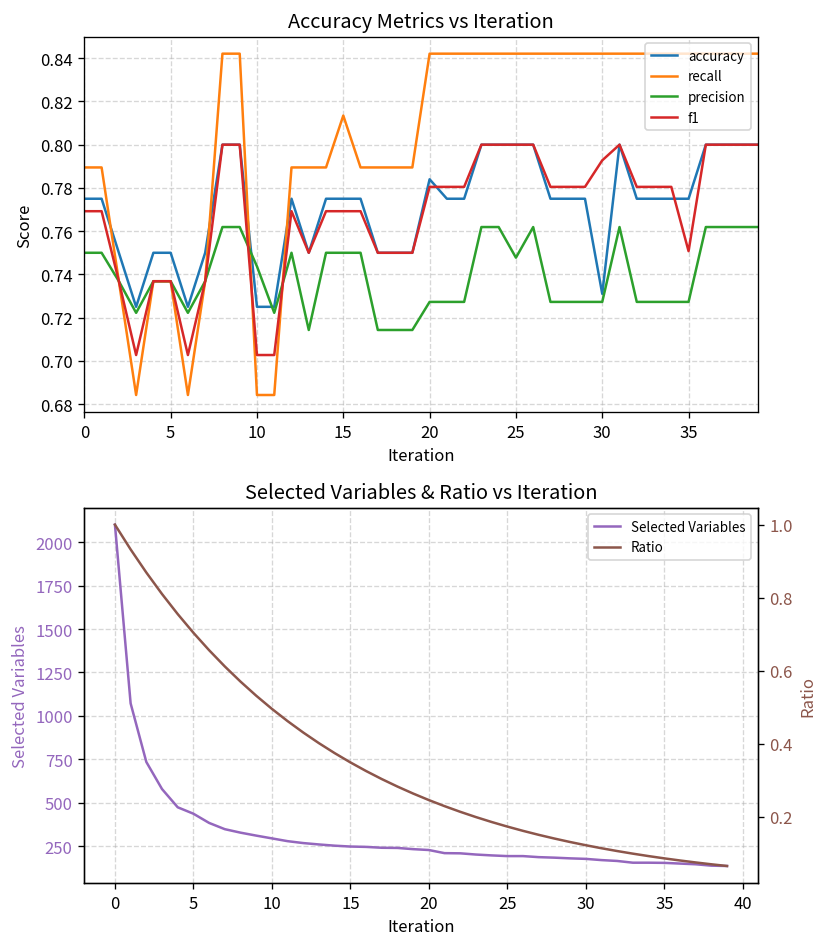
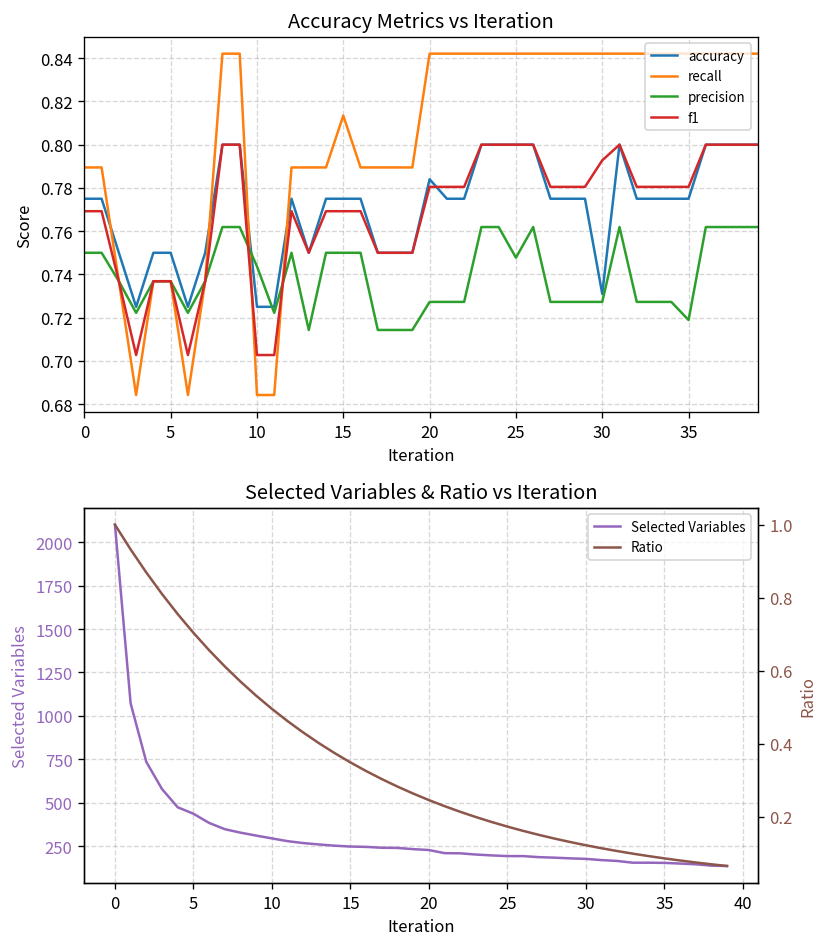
  {
    "Accuracy Metrics vs Iteration": {
      "accuracy": {
        "0": 0.775,
        "5": 0.750,
        "10": 0.725,
        "15": 0.775,
        "20": 0.784,
        "30": 0.731,
        "35": 0.775
      },
      "recall": {
        "0": 0.789,
        "10": 0.684,
        "15": 0.813,
        "20": 0.842,
        "25": 0.842,
        "30": 0.842
      },
      "precision": {
        "0": 0.750,
        "10": 0.744,
        "15": 0.750,
        "20": 0.727,
        "25": 0.748,
        "30": 0.727,
-       "35": 0.727
+       "35": 0.719
      },
      "f1": {
        "0": 0.769,
        "10": 0.703,
        "15": 0.769,
        "20": 0.780,
        "30": 0.793,
-       "35": 0.751
+       "35": 0.780
      }
    }
  }
